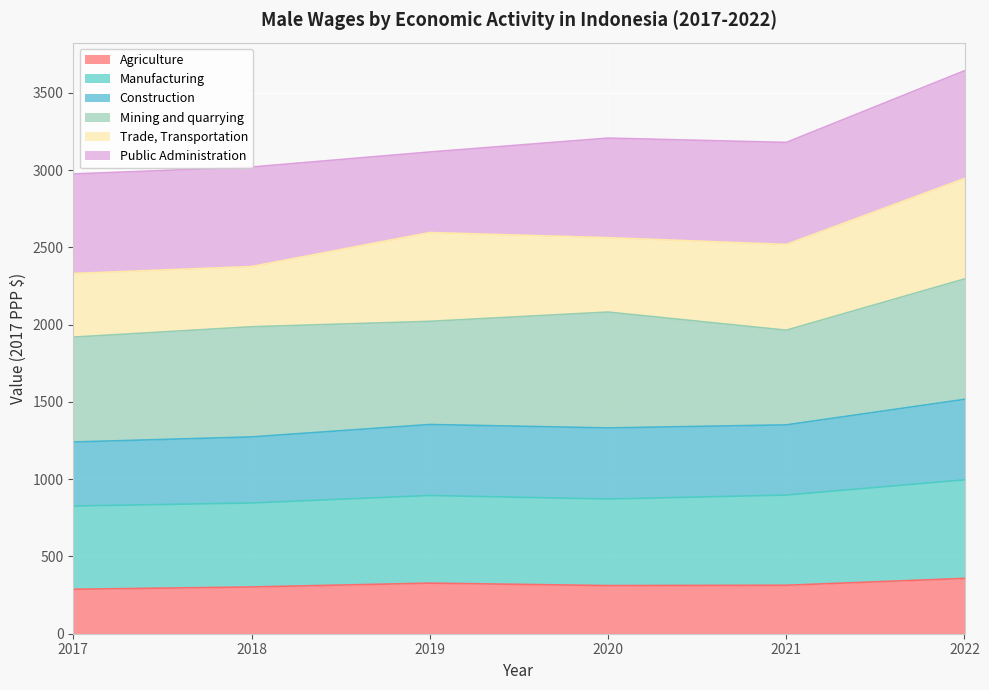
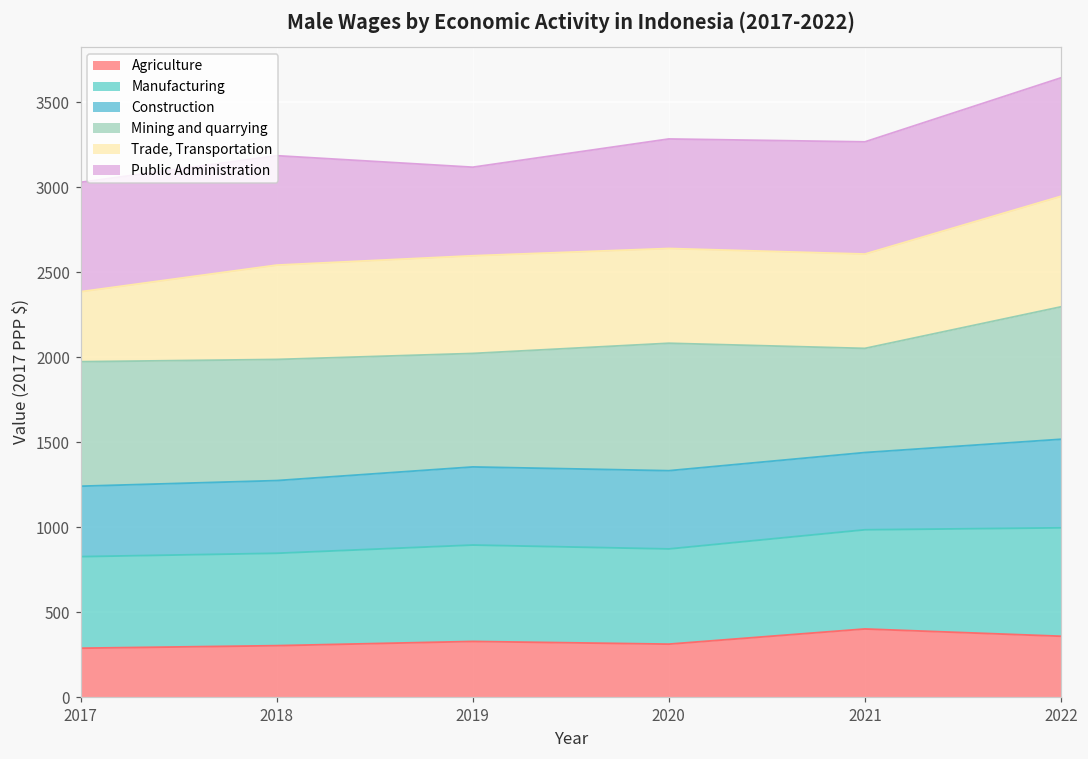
  {
    "Agriculture": {
      "2017": 290,
      "2018": 300,
      "2019": 330,
      "2020": 310,
-     "2021": 310,
+     "2021": 400,
      "2022": 360
    },
    "Mining and quarrying": {
-     "2017": 680,
+     "2017": 730,
      "2018": 710,
      "2019": 670,
      "2020": 750,
      "2021": 610,
      "2022": 780
    },
    "Trade, Transportation": {
      "2017": 410,
-     "2018": 390,
+     "2018": 550,
      "2019": 570,
-     "2020": 480,
+     "2020": 560,
      "2021": 560,
      "2022": 650
    },
    "Public Administration": {
      "2017": 640,
      "2019": 520,
      "2020": 640,
      "2021": 660,
      "2022": 700
    }
  }
